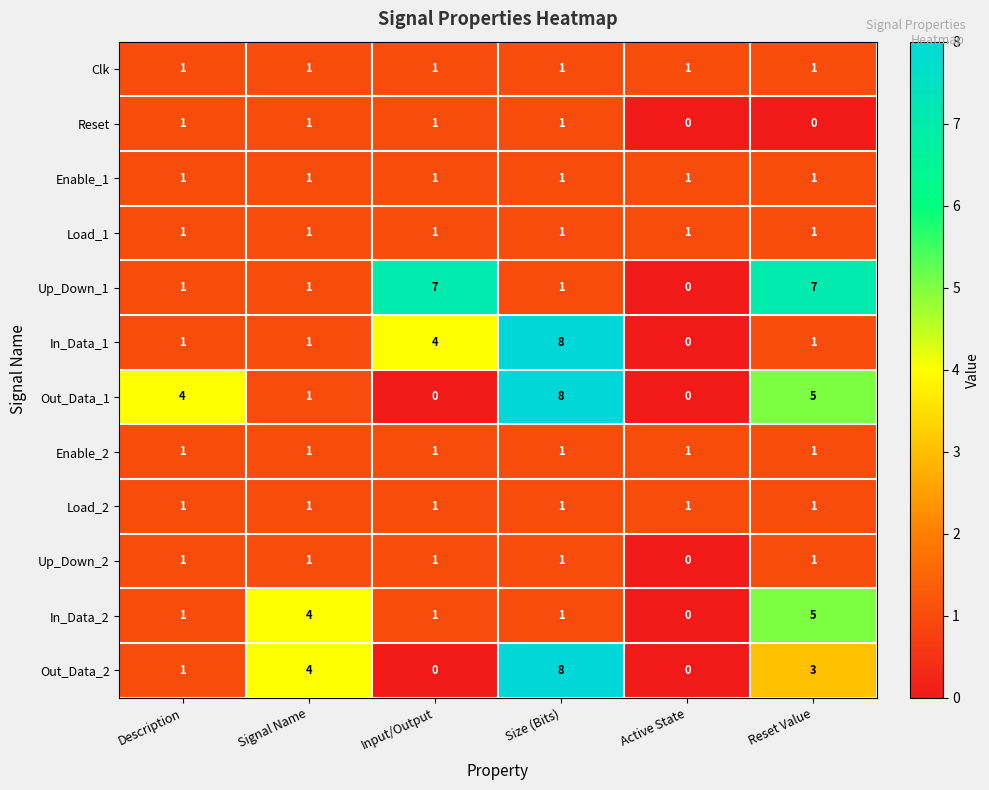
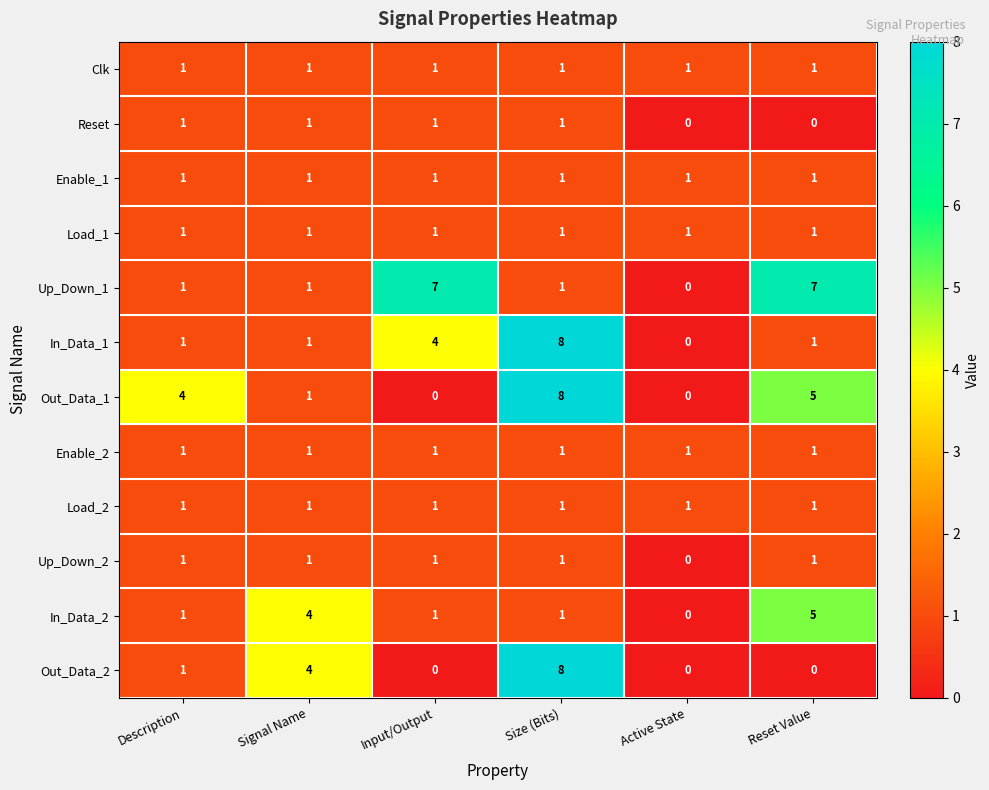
  {
    "Clk": {
      "Description": 1,
      "Signal Name": 1,
      "Input/Output": 1,
      "Size (Bits)": 1,
      "Active State": 1,
      "Reset Value": 1
    },
    "Reset": {
      "Description": 1,
      "Signal Name": 1,
      "Input/Output": 1,
      "Size (Bits)": 1,
      "Active State": 0,
      "Reset Value": 0
    },
    "Enable_1": {
      "Description": 1,
      "Signal Name": 1,
      "Input/Output": 1,
      "Size (Bits)": 1,
      "Active State": 1,
      "Reset Value": 1
    },
    "Load_1": {
      "Description": 1,
      "Signal Name": 1,
      "Input/Output": 1,
      "Size (Bits)": 1,
      "Active State": 1,
      "Reset Value": 1
    },
    "Up_Down_1": {
      "Description": 1,
      "Signal Name": 1,
      "Input/Output": 7,
      "Size (Bits)": 1,
      "Active State": 0,
      "Reset Value": 7
    },
    "In_Data_1": {
      "Description": 1,
      "Signal Name": 1,
      "Input/Output": 4,
      "Size (Bits)": 8,
      "Active State": 0,
      "Reset Value": 1
    },
    "Out_Data_1": {
      "Description": 4,
      "Signal Name": 1,
      "Input/Output": 0,
      "Size (Bits)": 8,
      "Active State": 0,
      "Reset Value": 5
    },
    "Enable_2": {
      "Description": 1,
      "Signal Name": 1,
      "Input/Output": 1,
      "Size (Bits)": 1,
      "Active State": 1,
      "Reset Value": 1
    },
    "Load_2": {
      "Description": 1,
      "Signal Name": 1,
      "Input/Output": 1,
      "Size (Bits)": 1,
      "Active State": 1,
      "Reset Value": 1
    },
    "Up_Down_2": {
      "Description": 1,
      "Signal Name": 1,
      "Input/Output": 1,
      "Size (Bits)": 1,
      "Active State": 0,
      "Reset Value": 1
    },
    "In_Data_2": {
      "Description": 1,
      "Signal Name": 4,
      "Input/Output": 1,
      "Size (Bits)": 1,
      "Active State": 0,
      "Reset Value": 5
    },
    "Out_Data_2": {
      "Description": 1,
      "Signal Name": 4,
      "Input/Output": 0,
      "Size (Bits)": 8,
      "Active State": 0,
-     "Reset Value": 3
+     "Reset Value": 0
    }
  }
